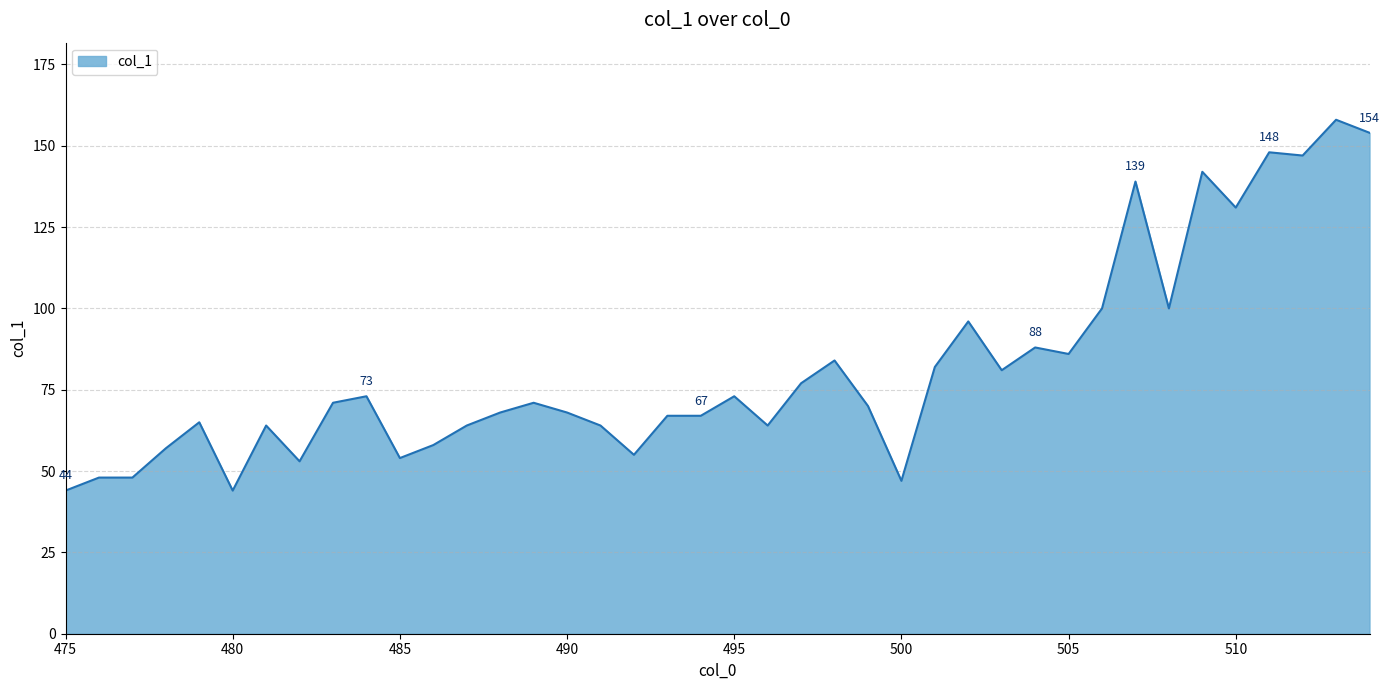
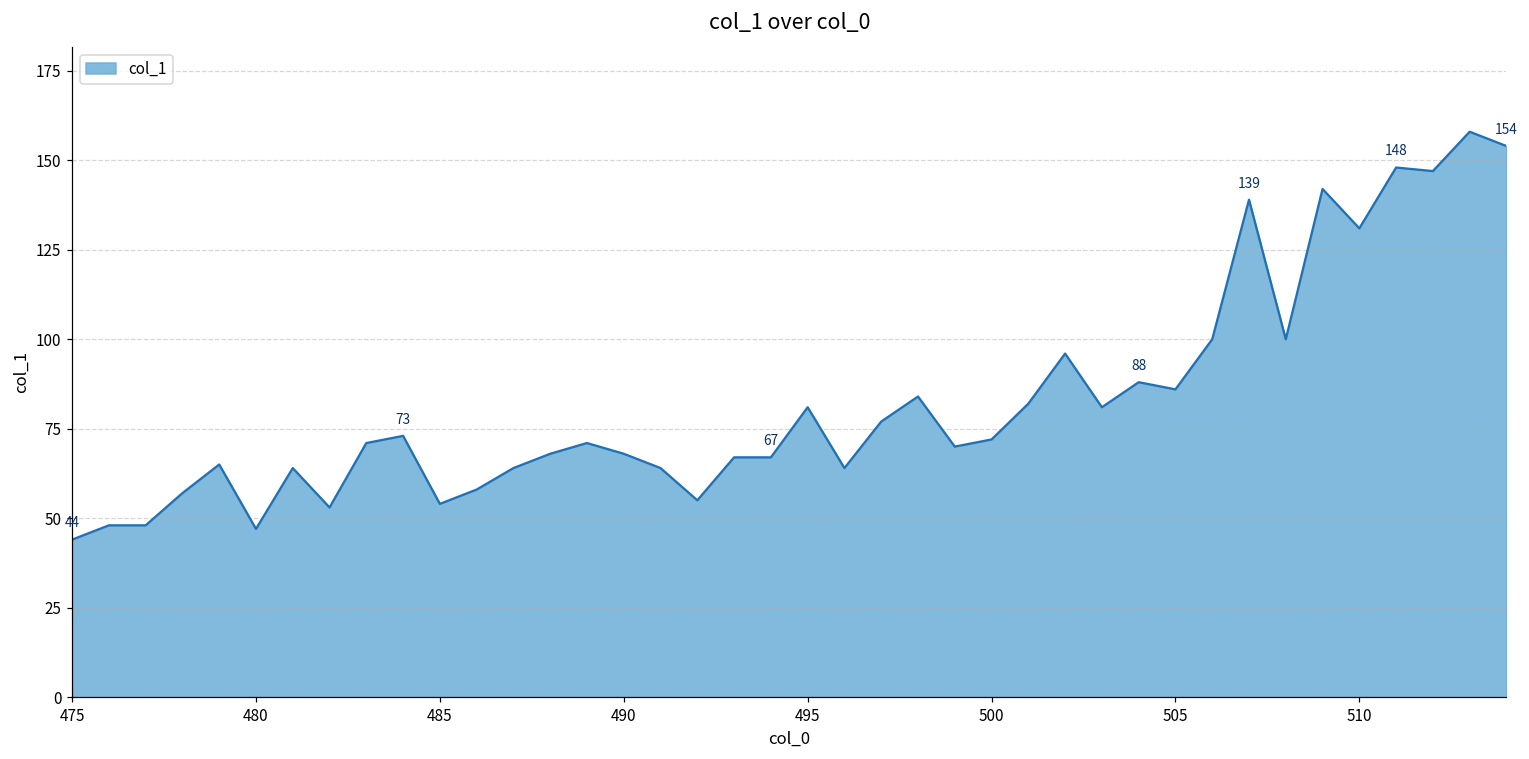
  {
-   "480": 44,
+   "480": 47,
    "485": 54,
    "490": 68,
-   "495": 73,
-   "500": 47,
+   "495": 81,
+   "500": 72,
    "505": 86,
    "510": 131
  }
